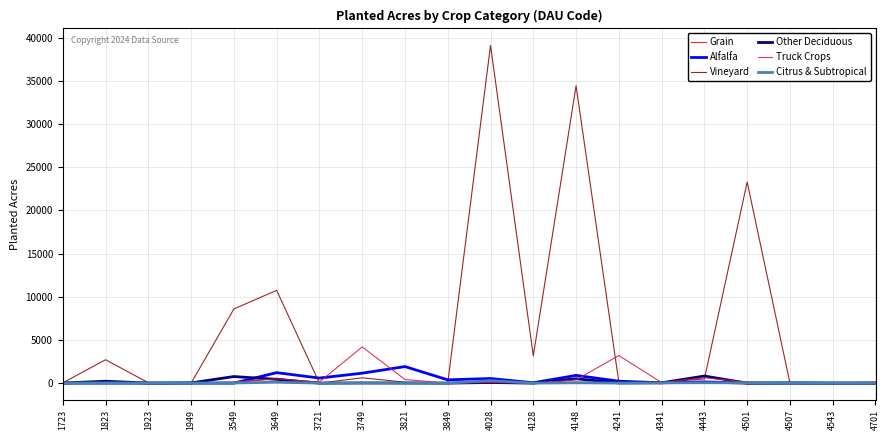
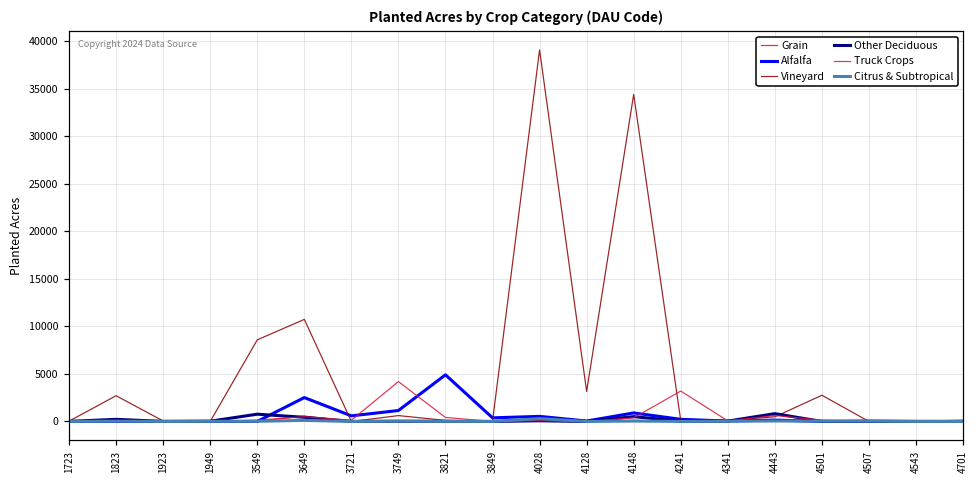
  {
    "Alfalfa": {
-     "3649": 1000,
+     "3649": 3000,
      "3721": 1000,
      "3749": 1000,
-     "3821": 2000,
+     "3821": 5000,
      "3849": 0,
      "4148": 1000
    },
    "Vineyard": {
      "1823": 3000,
      "3549": 9000,
      "3649": 11000,
      "3749": 1000,
      "4028": 39000,
      "4128": 3000,
      "4148": 34000,
-     "4501": 23000
+     "4501": 3000
    },
    "Other Deciduous": {
      "3549": 1000
    },
    "Truck Crops": {
      "3749": 4000,
      "3821": 0,
      "4241": 3000
    },
    "Citrus & Subtropical": {
      "3649": 0
    }
  }
